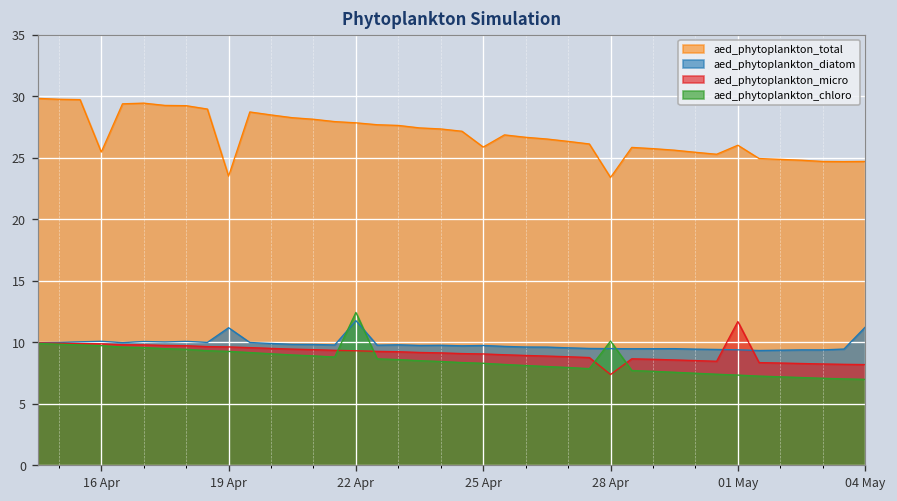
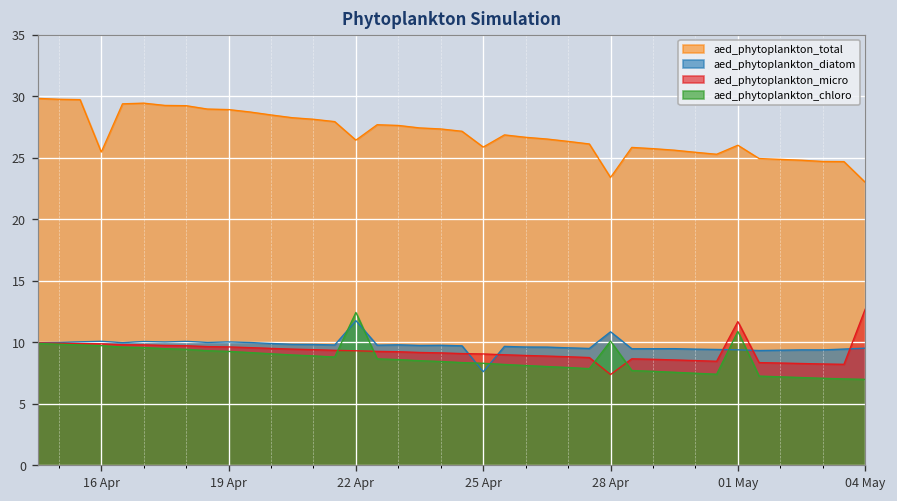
  {
    "aed_phytoplankton_total": {
      "16 Apr": 25.5,
-     "19 Apr": 23.5,
-     "22 Apr": 27.8,
+     "19 Apr": 28.9,
+     "22 Apr": 26.4,
      "25 Apr": 25.9,
      "28 Apr": 23.4,
      "01 May": 26.0,
-     "04 May": 24.7
+     "04 May": 23.0
    },
    "aed_phytoplankton_diatom": {
-     "19 Apr": 11.2,
+     "19 Apr": 10.0,
      "22 Apr": 11.8,
-     "25 Apr": 9.7,
-     "28 Apr": 9.5,
+     "25 Apr": 7.6,
+     "28 Apr": 10.9,
      "01 May": 9.4,
-     "04 May": 11.2
+     "04 May": 9.5
    },
    "aed_phytoplankton_micro": {
      "19 Apr": 9.6,
      "22 Apr": 9.3,
      "25 Apr": 9.1,
      "28 Apr": 7.4,
      "01 May": 11.7,
-     "04 May": 8.2
+     "04 May": 12.7
    },
    "aed_phytoplankton_chloro": {
      "19 Apr": 9.3,
      "22 Apr": 12.4,
      "25 Apr": 8.3,
      "28 Apr": 10.1,
-     "01 May": 7.3,
+     "01 May": 10.9,
      "04 May": 7.0
    }
  }
